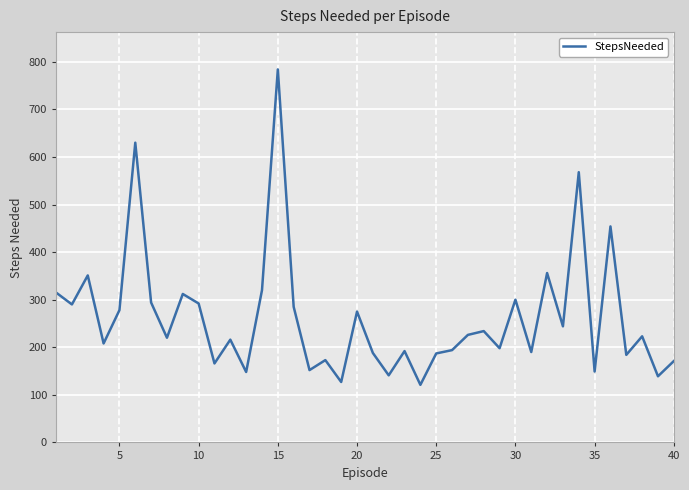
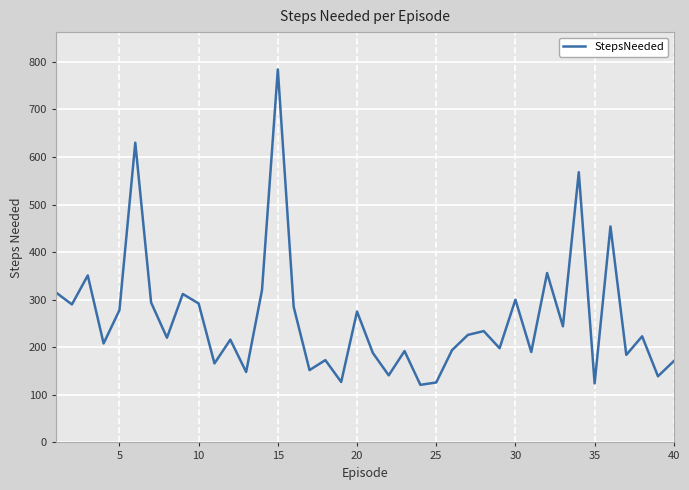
  {
    "5": 280,
    "10": 290,
    "15": 780,
    "20": 280,
-   "25": 190,
+   "25": 130,
    "30": 300,
-   "35": 150,
+   "35": 120,
    "40": 170
  }
